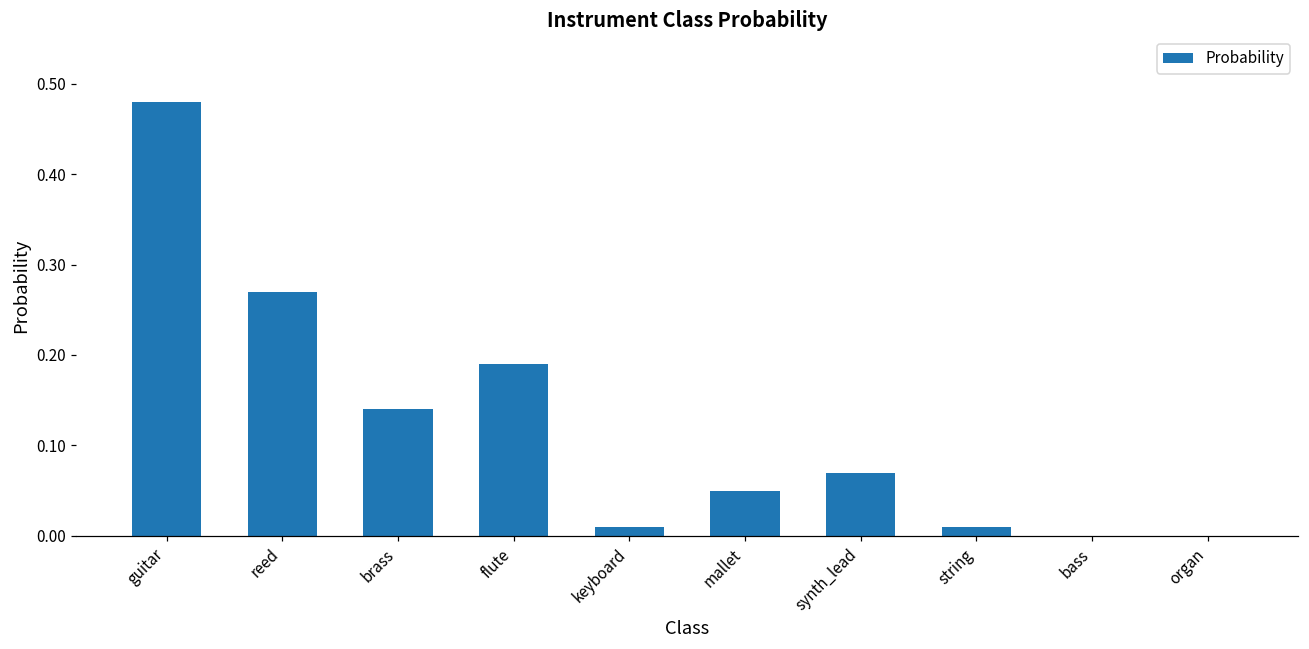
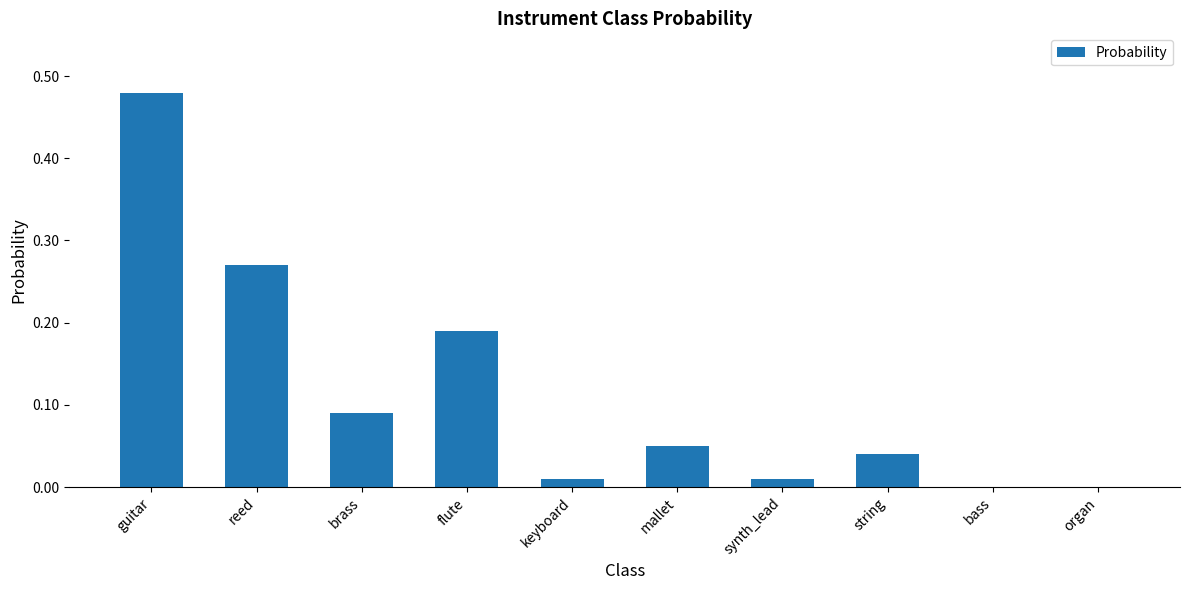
  {
    "guitar": 0.48,
    "reed": 0.27,
-   "brass": 0.14,
+   "brass": 0.09,
    "flute": 0.19,
    "keyboard": 0.01,
    "mallet": 0.05,
-   "synth_lead": 0.07,
-   "string": 0.01,
+   "synth_lead": 0.01,
+   "string": 0.04,
    "bass": 0.00,
    "organ": 0.00
  }
